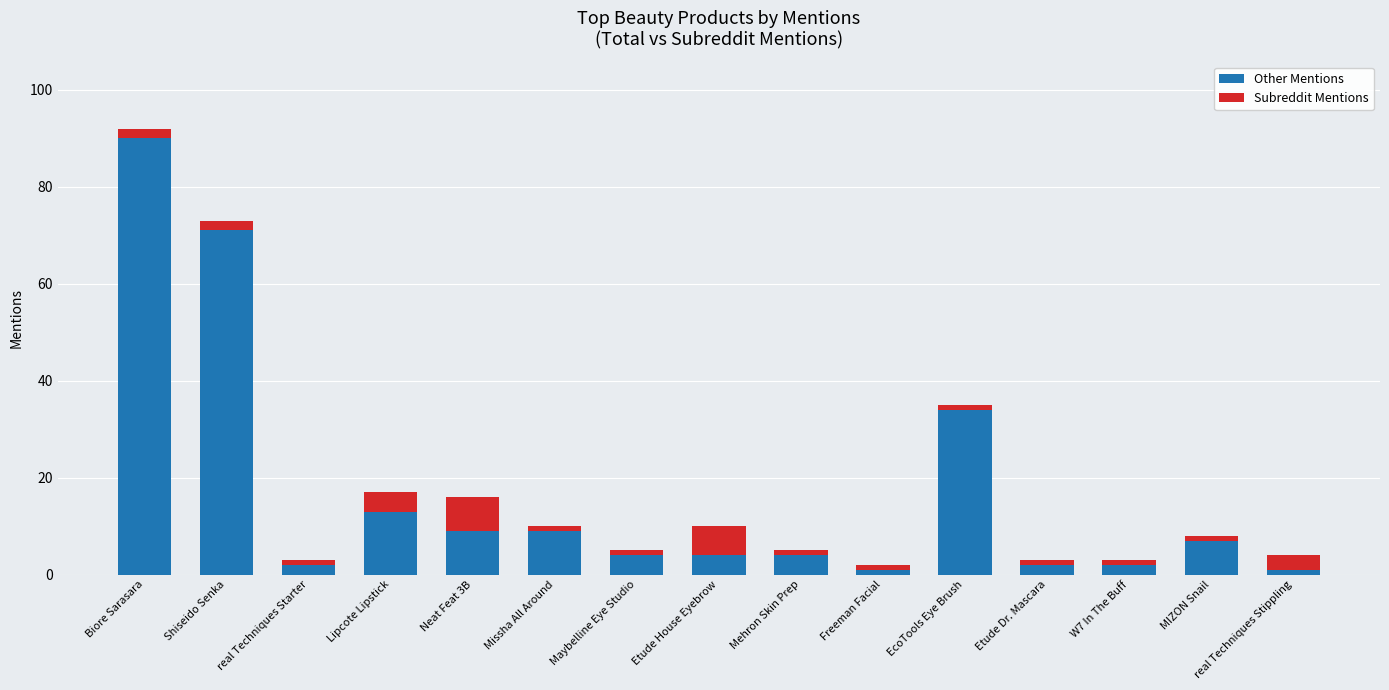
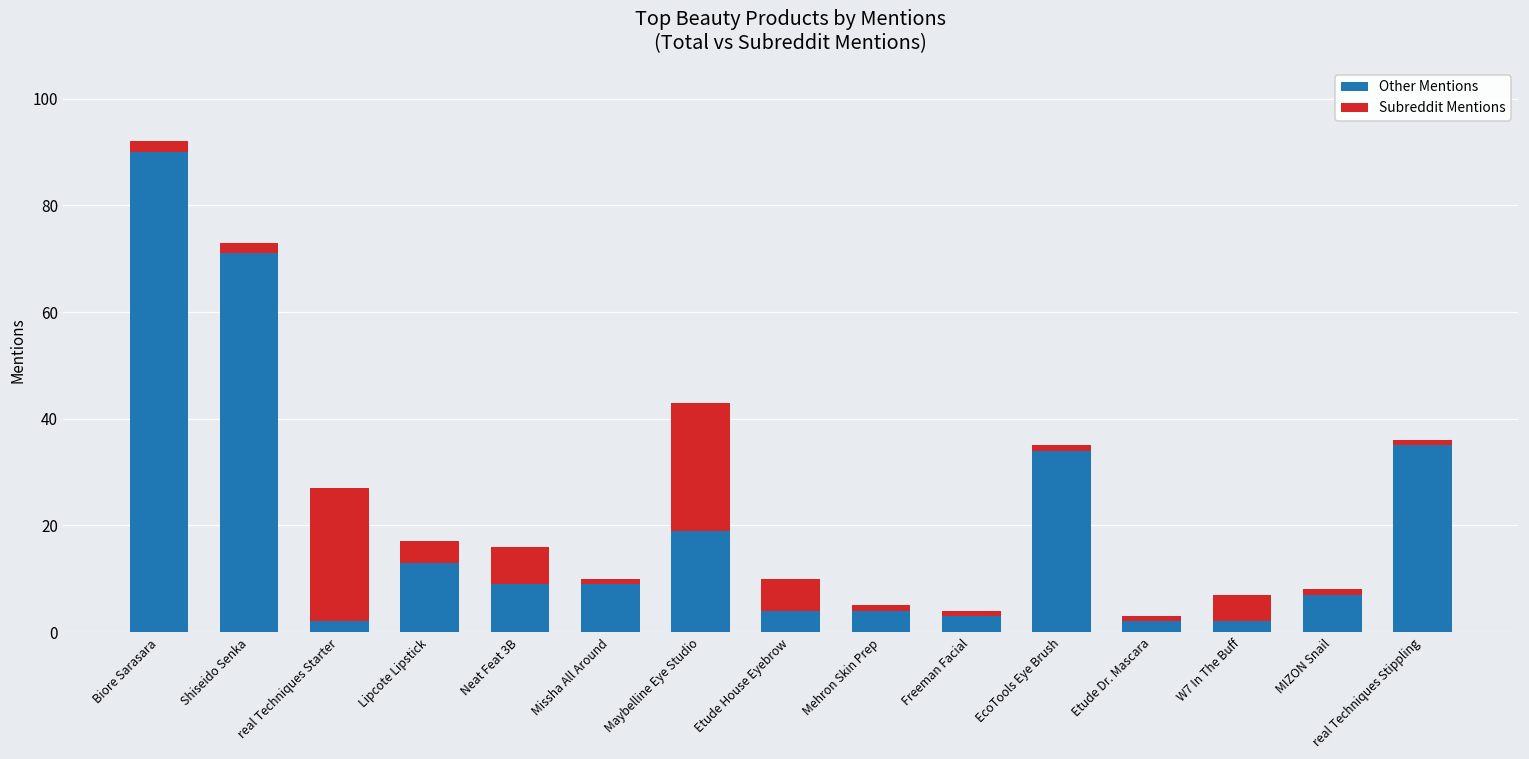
  {
    "Other Mentions": {
      "Biore Sarasara": 90,
      "Shiseido Senka": 71,
      "real Techniques Starter": 2,
      "Lipcote Lipstick": 13,
      "Neat Feat 3B": 9,
      "Missha All Around": 9,
-     "Maybelline Eye Studio": 4,
+     "Maybelline Eye Studio": 19,
      "Etude House Eyebrow": 4,
      "Mehron Skin Prep": 4,
-     "Freeman Facial": 1,
+     "Freeman Facial": 3,
      "EcoTools Eye Brush": 34,
      "Etude Dr. Mascara": 2,
      "W7 In The Buff": 2,
      "MIZON Snail": 7,
-     "real Techniques Stippling": 1
+     "real Techniques Stippling": 35
    },
    "Subreddit Mentions": {
      "Biore Sarasara": 2,
      "Shiseido Senka": 2,
-     "real Techniques Starter": 1,
+     "real Techniques Starter": 25,
      "Lipcote Lipstick": 4,
      "Neat Feat 3B": 7,
      "Missha All Around": 1,
-     "Maybelline Eye Studio": 1,
+     "Maybelline Eye Studio": 24,
      "Etude House Eyebrow": 6,
      "Mehron Skin Prep": 1,
      "Freeman Facial": 1,
      "EcoTools Eye Brush": 1,
      "Etude Dr. Mascara": 1,
-     "W7 In The Buff": 1,
+     "W7 In The Buff": 5,
      "MIZON Snail": 1,
-     "real Techniques Stippling": 3
+     "real Techniques Stippling": 1
    }
  }
